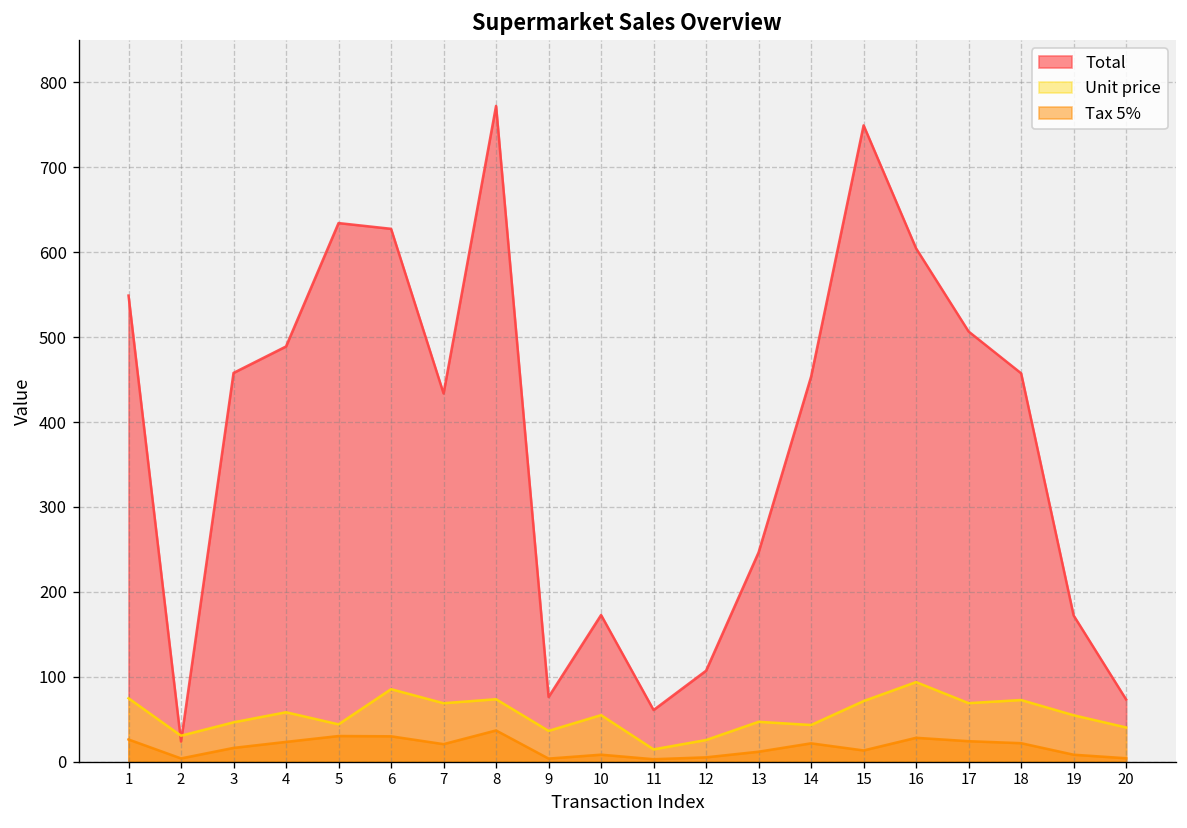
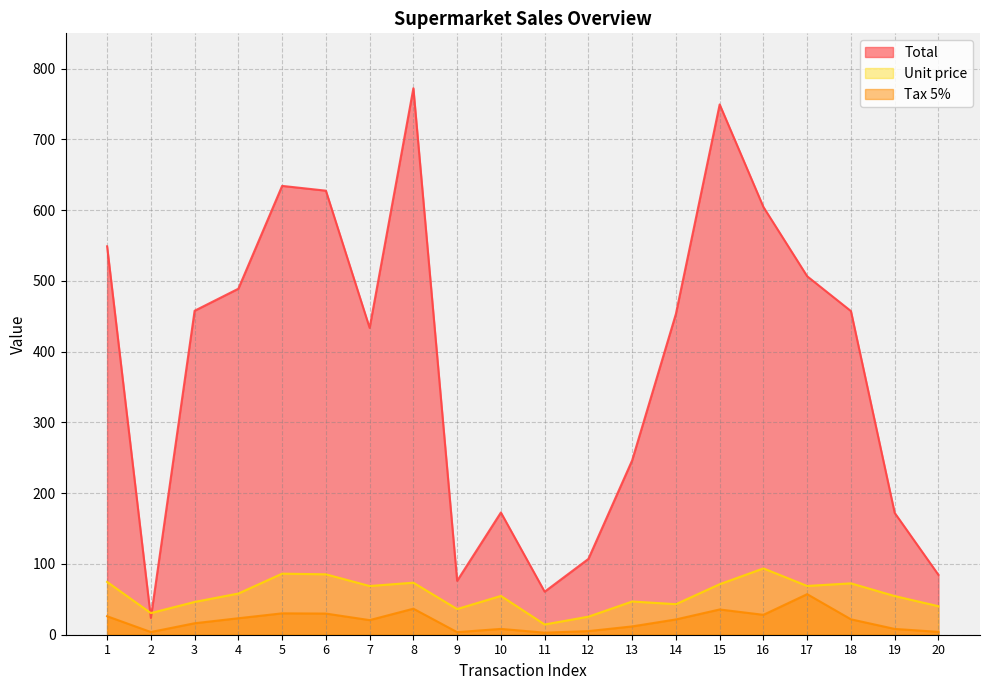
  {
    "Total": {
      "1": 550,
      "2": 20,
      "3": 460,
      "4": 490,
      "5": 630,
      "6": 630,
      "7": 430,
      "8": 770,
      "9": 80,
      "10": 170,
      "11": 60,
      "12": 110,
      "13": 250,
      "14": 450,
      "15": 750,
      "16": 600,
      "17": 510,
      "18": 460,
      "19": 170,
-     "20": 70
+     "20": 80
    },
    "Unit price": {
      "1": 70,
      "2": 30,
      "3": 50,
      "4": 60,
-     "5": 40,
+     "5": 90,
      "6": 90,
      "7": 70,
      "8": 70,
      "9": 40,
      "10": 50,
      "11": 10,
      "12": 30,
      "13": 50,
      "14": 40,
      "15": 70,
      "16": 90,
      "17": 70,
      "18": 70,
      "19": 50,
      "20": 40
    },
    "Tax 5%": {
      "1": 30,
      "2": 0,
      "3": 20,
      "4": 20,
      "5": 30,
      "6": 30,
      "7": 20,
      "8": 40,
      "9": 0,
      "10": 10,
      "11": 0,
      "12": 10,
      "13": 10,
      "14": 20,
-     "15": 10,
+     "15": 40,
      "16": 30,
-     "17": 20,
+     "17": 60,
      "18": 20,
      "19": 10,
      "20": 0
    }
  }
